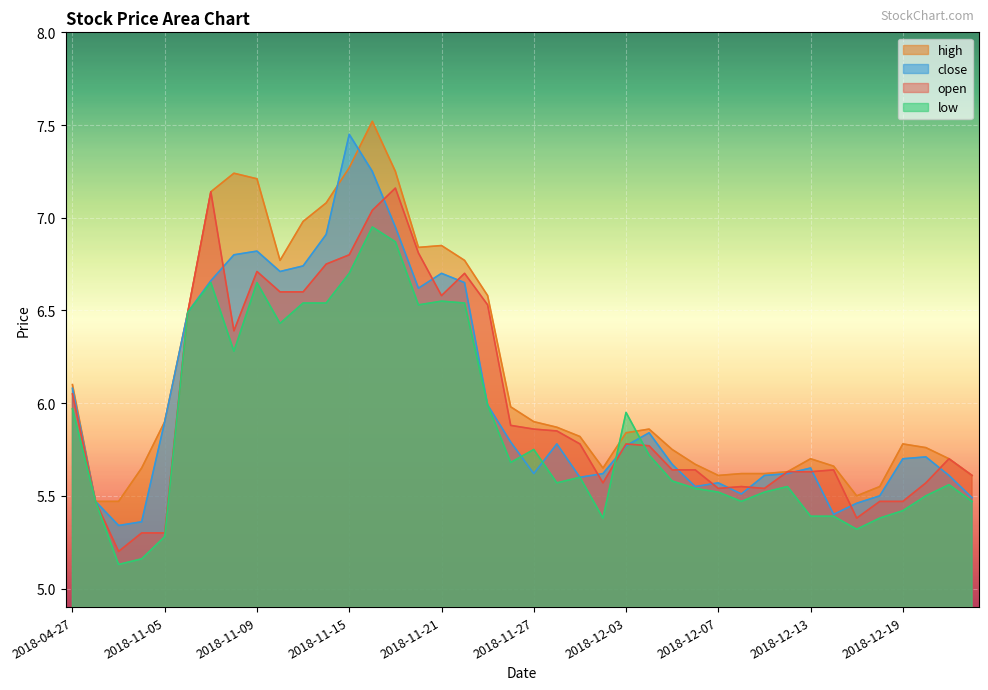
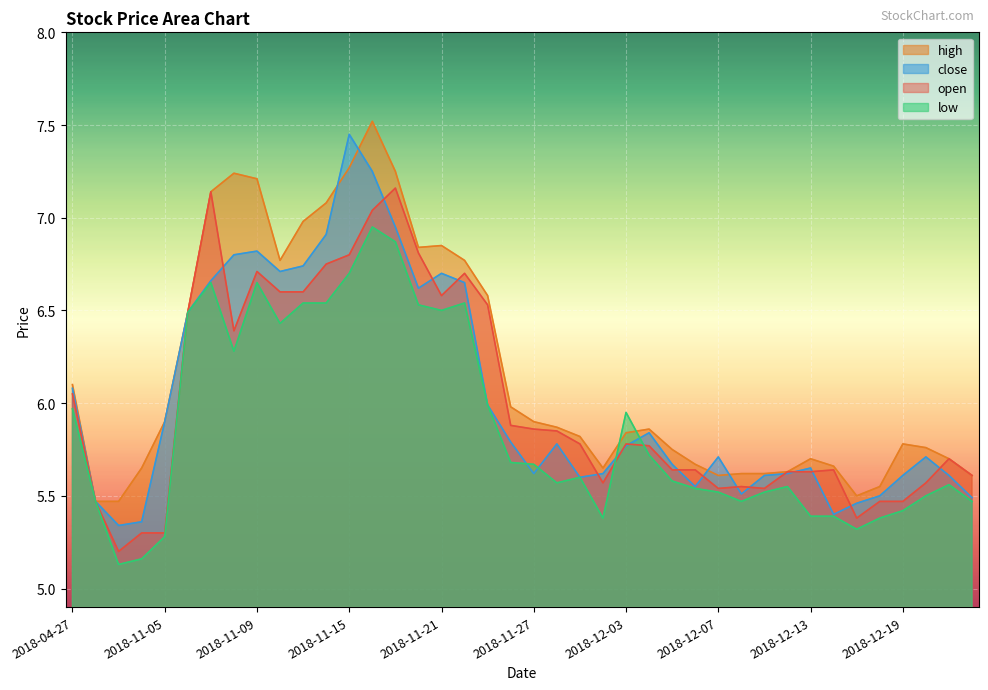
  {
    "close": {
      "2018-04-27": 6.08,
      "2018-11-09": 6.82,
      "2018-11-15": 7.45,
      "2018-11-21": 6.70,
      "2018-11-27": 5.62,
-     "2018-12-07": 5.57,
+     "2018-12-07": 5.71,
      "2018-12-13": 5.65,
-     "2018-12-19": 5.70
+     "2018-12-19": 5.61
    },
    "low": {
      "2018-04-27": 5.97,
      "2018-11-05": 5.28,
      "2018-11-09": 6.65,
      "2018-11-15": 6.70,
-     "2018-11-21": 6.55,
-     "2018-11-27": 5.75,
+     "2018-11-21": 6.50,
+     "2018-11-27": 5.67,
      "2018-12-03": 5.95,
      "2018-12-07": 5.52,
      "2018-12-13": 5.39,
      "2018-12-19": 5.42
    }
  }
